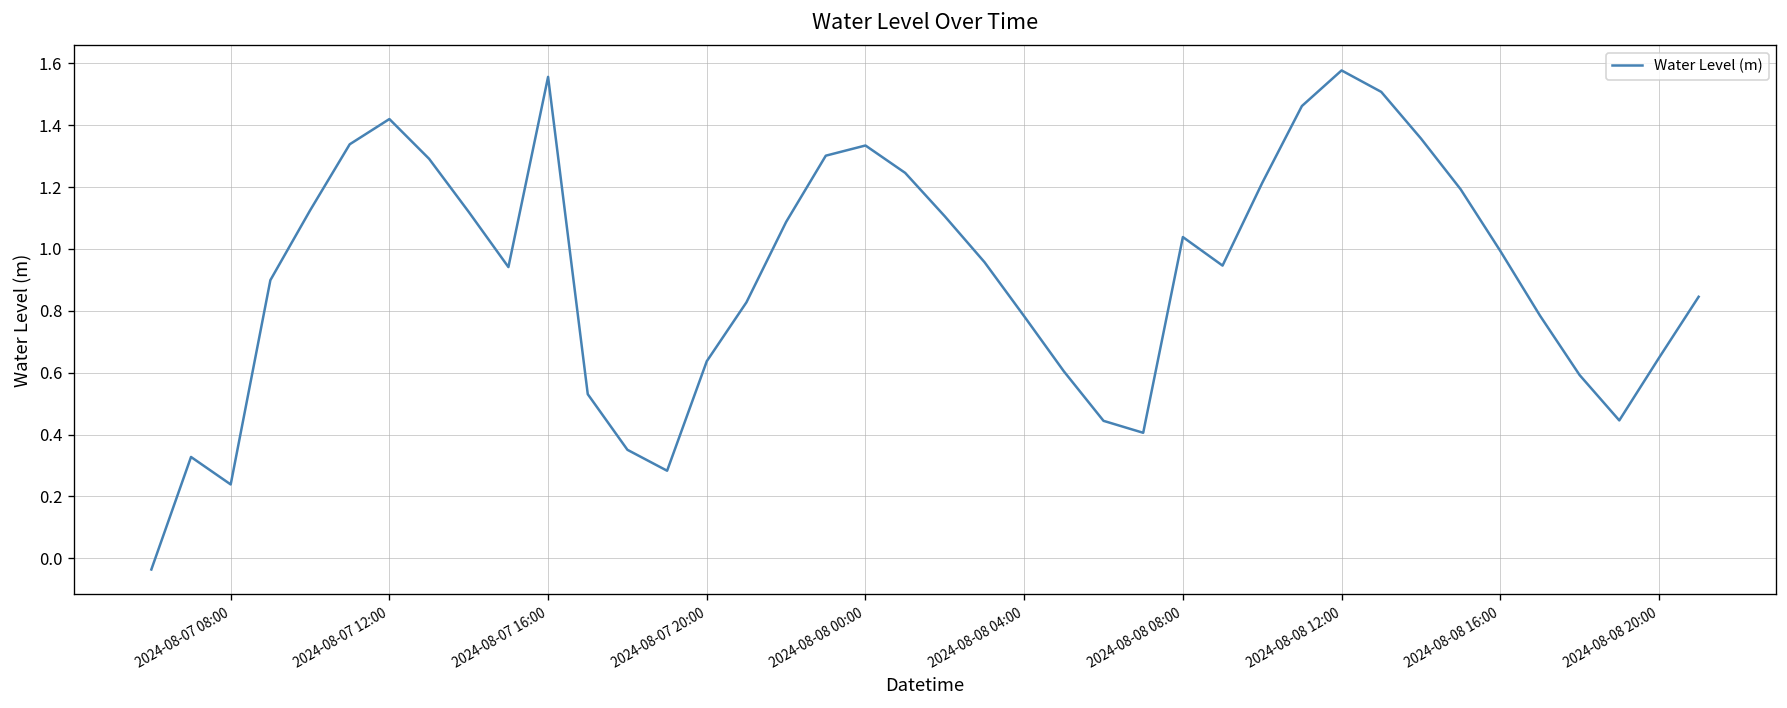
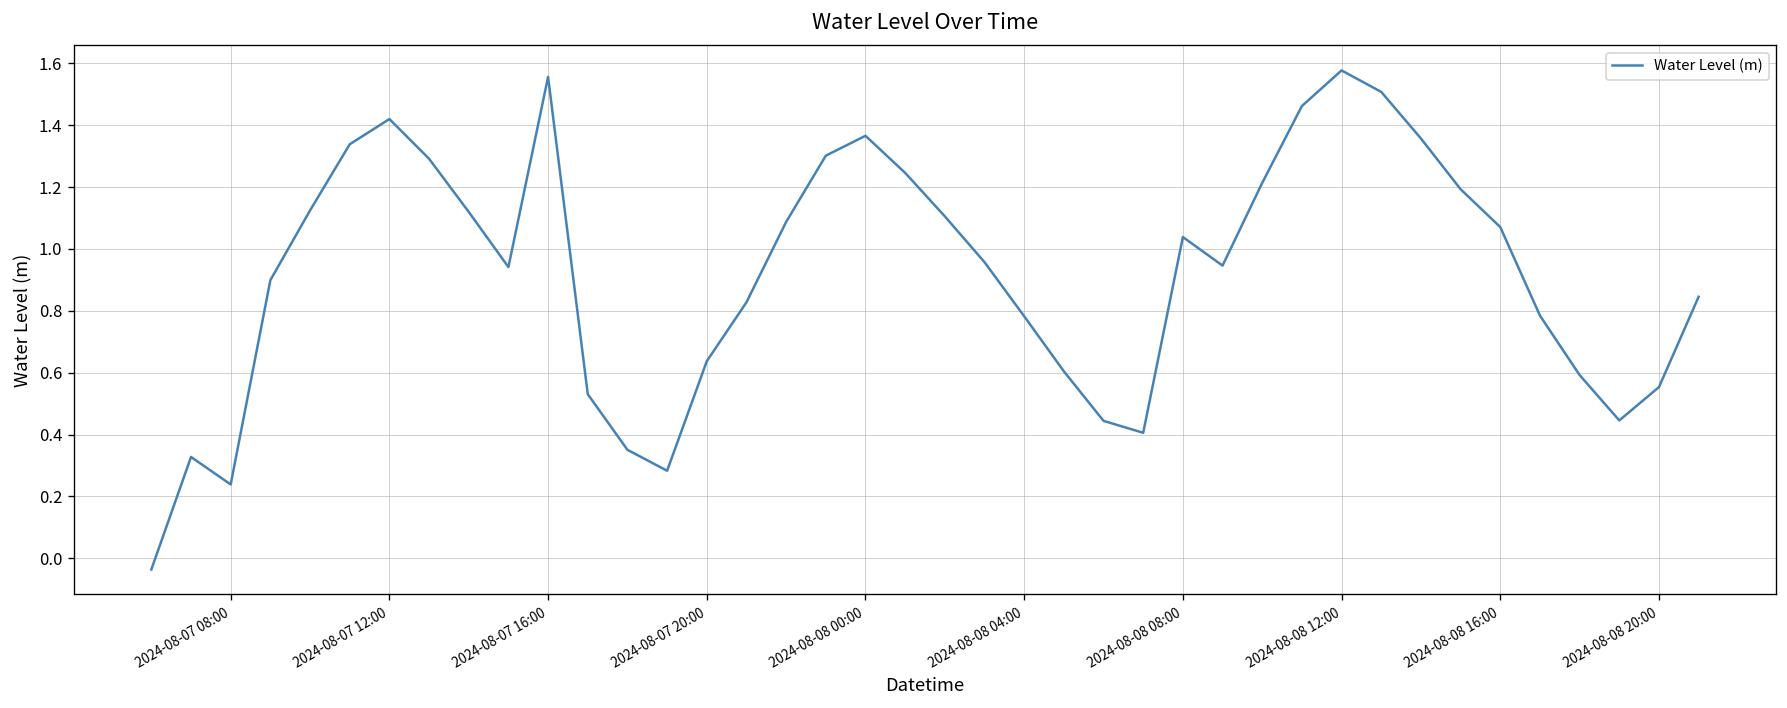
  {
    "2024-08-07 08:00": 0.24,
    "2024-08-07 12:00": 1.42,
    "2024-08-07 16:00": 1.56,
    "2024-08-07 20:00": 0.64,
-   "2024-08-08 00:00": 1.33,
+   "2024-08-08 00:00": 1.37,
    "2024-08-08 04:00": 0.78,
    "2024-08-08 08:00": 1.04,
    "2024-08-08 12:00": 1.58,
-   "2024-08-08 16:00": 0.99,
-   "2024-08-08 20:00": 0.65
+   "2024-08-08 16:00": 1.07,
+   "2024-08-08 20:00": 0.55
  }
